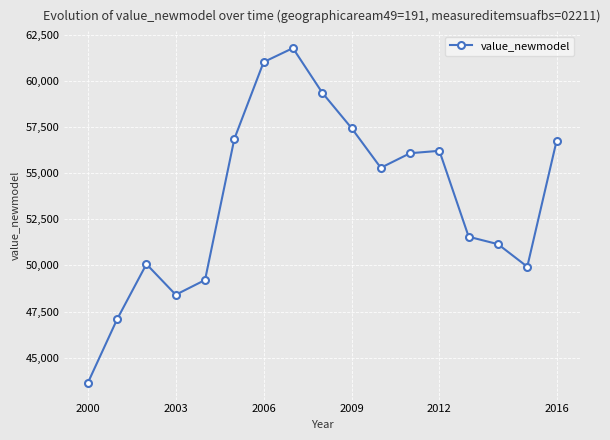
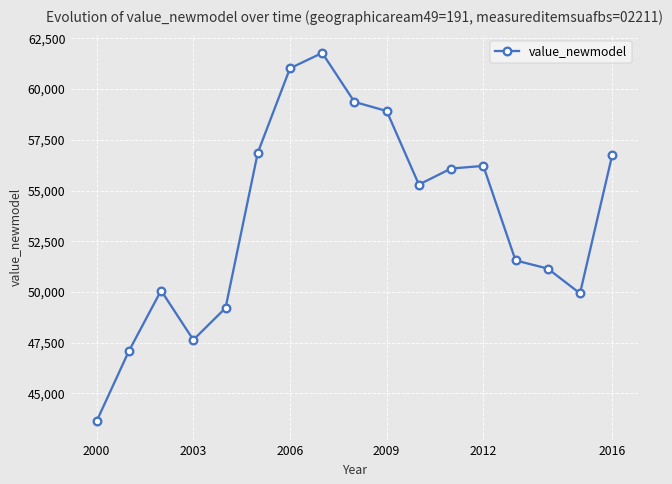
  {
    "2000": "43,600",
-   "2003": "48,400",
+   "2003": "47,600",
    "2006": "61,000",
-   "2009": "57,500",
+   "2009": "58,900",
    "2012": "56,200",
    "2016": "56,800"
  }
